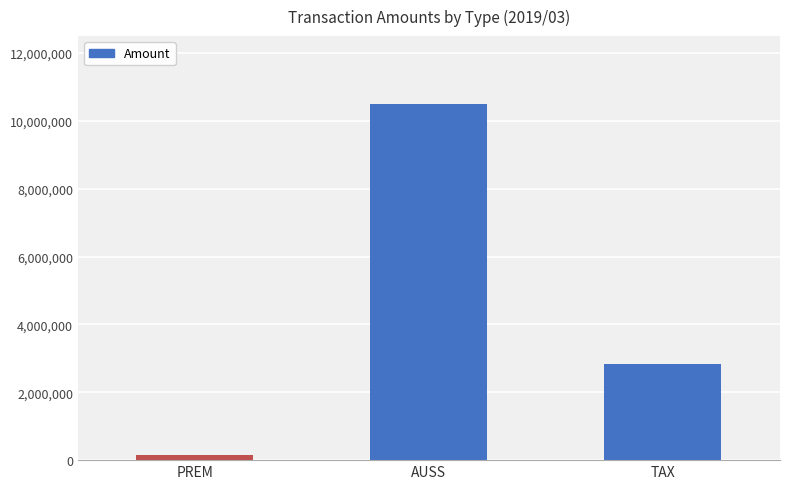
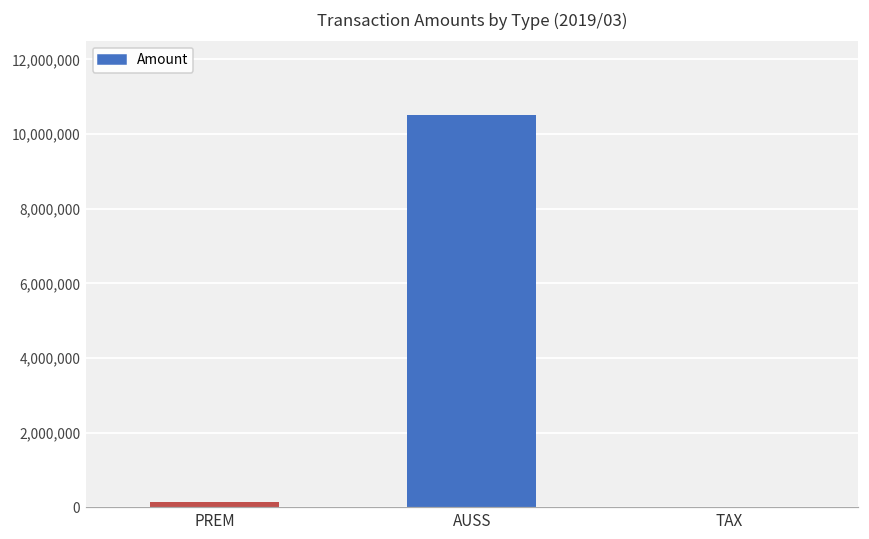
  {
    "PREM": "100,000",
    "AUSS": "10,500,000",
-   "TAX": "2,800,000"
+   "TAX": "0"
  }
